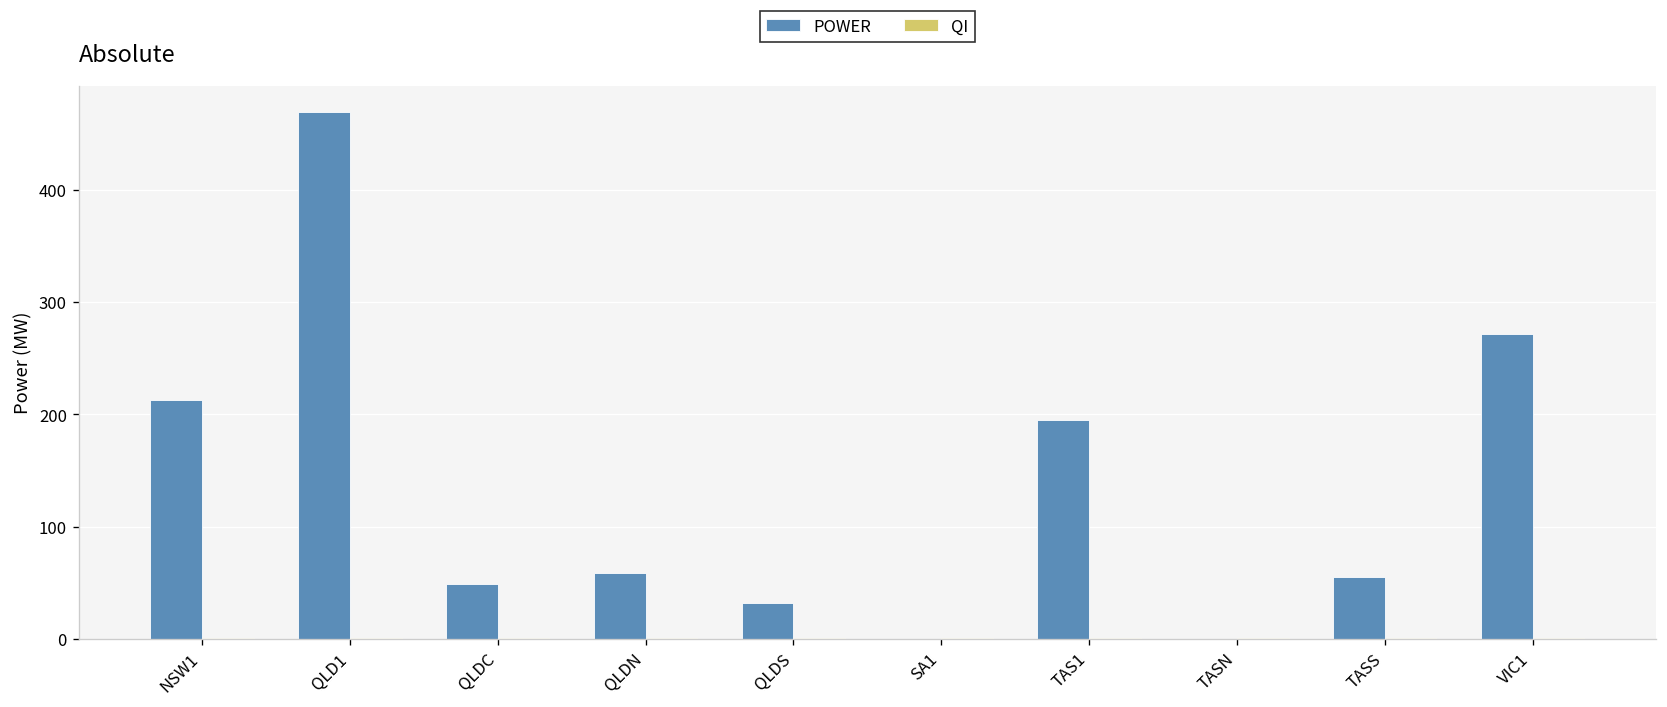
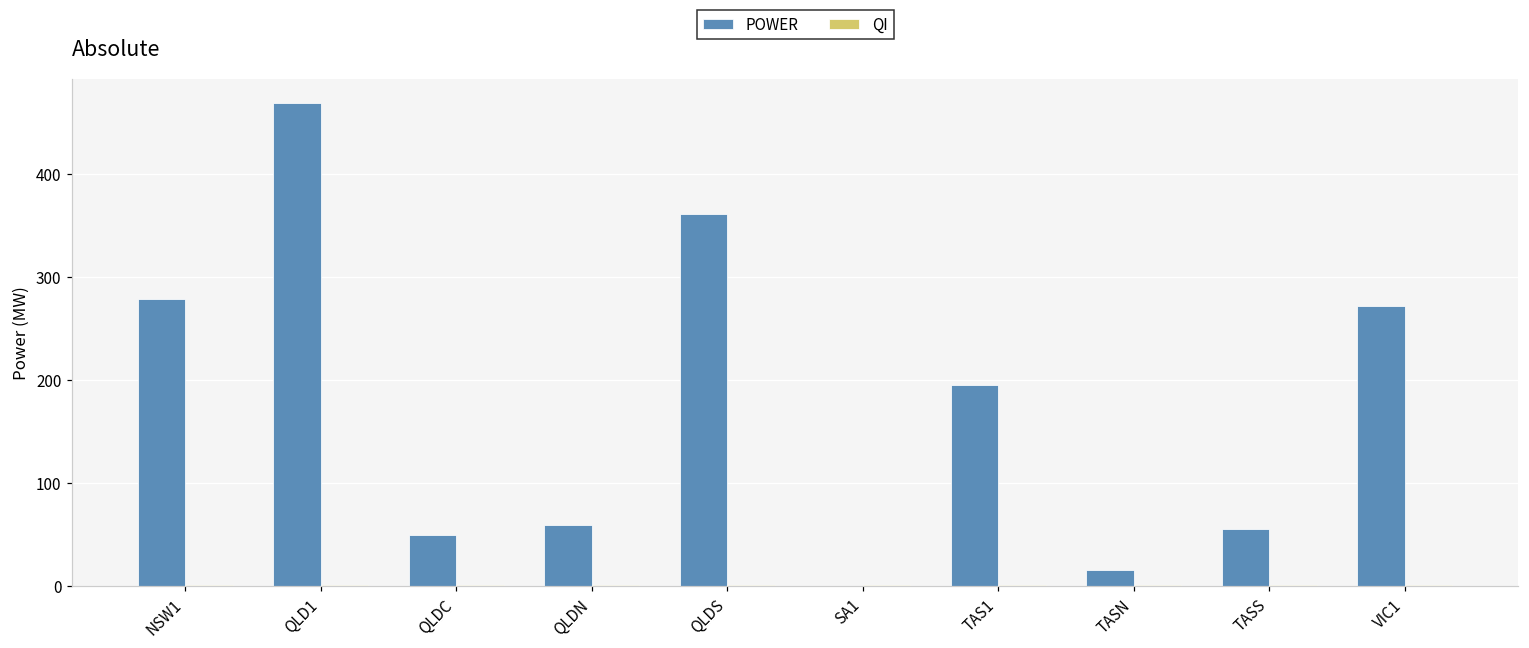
  {
    "POWER": {
-     "NSW1": 210,
+     "NSW1": 280,
      "QLD1": 470,
      "QLDC": 50,
      "QLDN": 60,
-     "QLDS": 30,
+     "QLDS": 360,
      "TAS1": 200,
-     "TASN": 0,
+     "TASN": 20,
      "TASS": 60,
      "VIC1": 270
    }
  }
